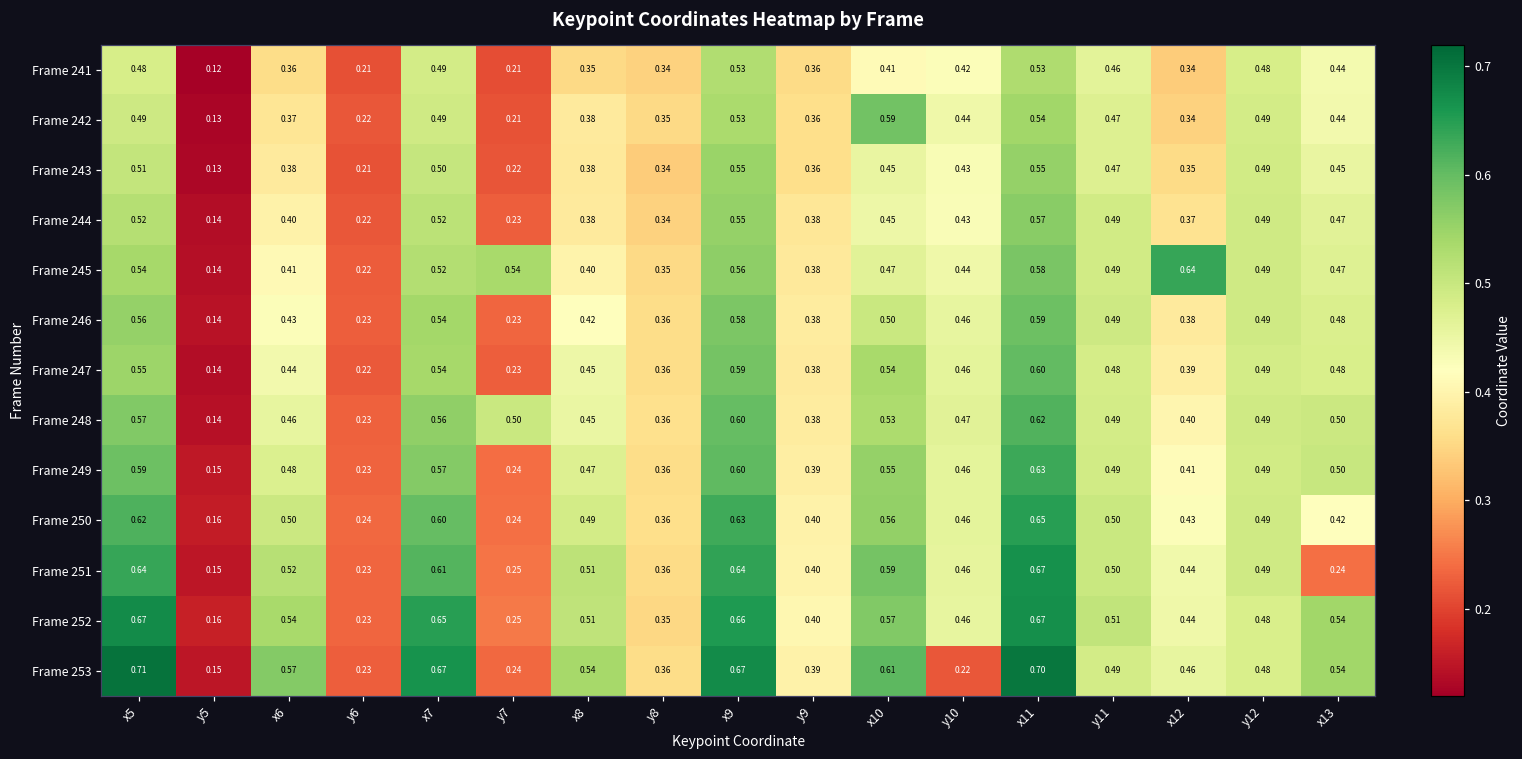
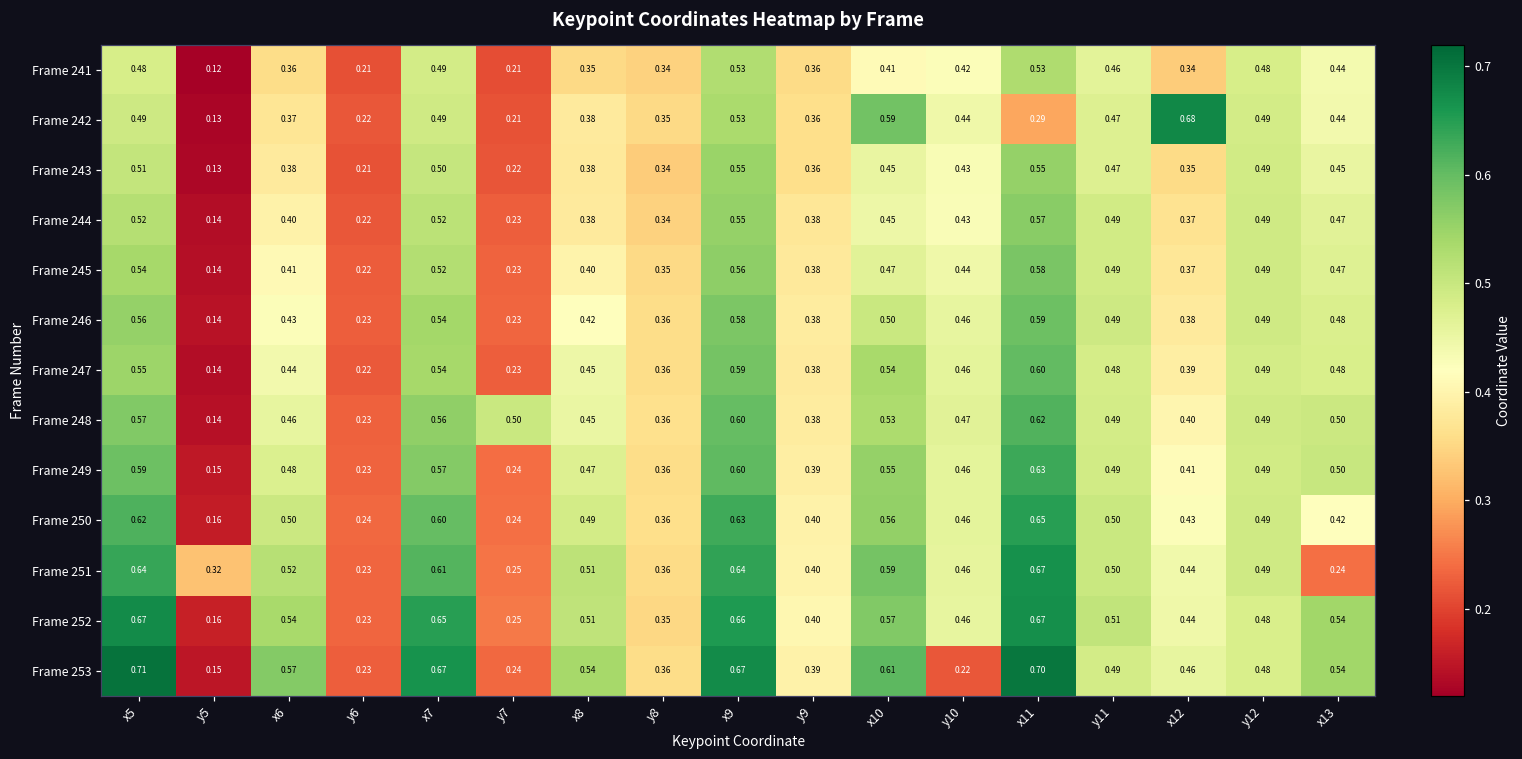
  {
    "Frame 242": {
      "x5": 0.49,
      "y5": 0.13,
      "x6": 0.37,
      "y6": 0.22,
      "x7": 0.49,
      "y7": 0.21,
      "x8": 0.38,
      "y8": 0.35,
      "x9": 0.53,
      "y9": 0.36,
      "x10": 0.59,
      "y10": 0.44,
-     "x11": 0.54,
+     "x11": 0.29,
      "y11": 0.47,
-     "x12": 0.34,
+     "x12": 0.68,
      "y12": 0.49,
      "x13": 0.44
    },
    "Frame 245": {
      "x5": 0.54,
      "y5": 0.14,
      "x6": 0.41,
      "y6": 0.22,
      "x7": 0.52,
-     "y7": 0.54,
+     "y7": 0.23,
      "x8": 0.40,
      "y8": 0.35,
      "x9": 0.56,
      "y9": 0.38,
      "x10": 0.47,
      "y10": 0.44,
      "x11": 0.58,
      "y11": 0.49,
-     "x12": 0.64,
+     "x12": 0.37,
      "y12": 0.49,
      "x13": 0.47
    },
    "Frame 251": {
      "x5": 0.64,
-     "y5": 0.15,
+     "y5": 0.32,
      "x6": 0.52,
      "y6": 0.23,
      "x7": 0.61,
      "y7": 0.25,
      "x8": 0.51,
      "y8": 0.36,
      "x9": 0.64,
      "y9": 0.40,
      "x10": 0.59,
      "y10": 0.46,
      "x11": 0.67,
      "y11": 0.50,
      "x12": 0.44,
      "y12": 0.49,
      "x13": 0.24
    }
  }
